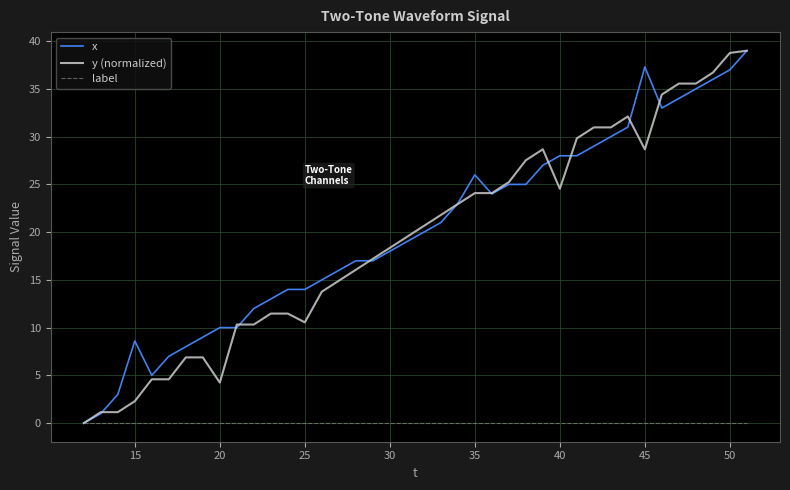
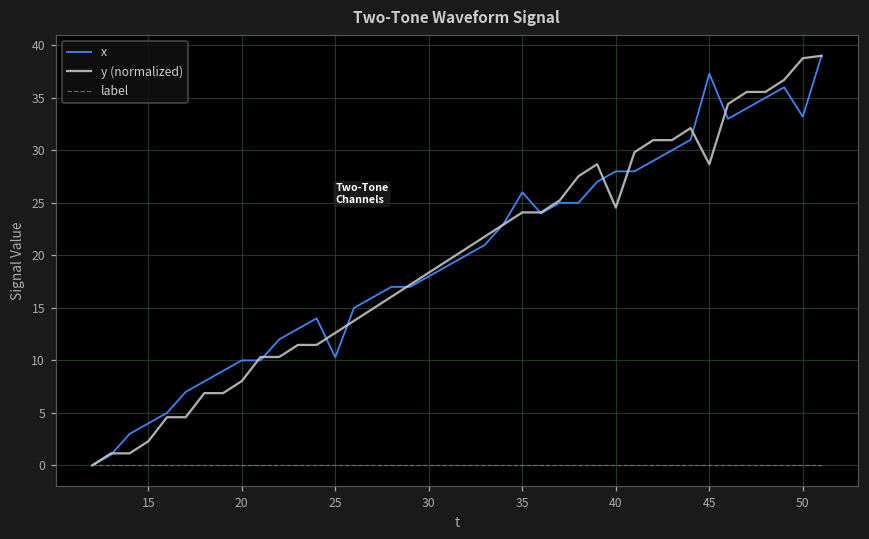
  {
    "x": {
-     "15": 9,
+     "15": 4,
      "20": 10,
-     "25": 14,
+     "25": 10,
      "30": 18,
      "35": 26,
      "40": 28,
      "45": 37,
-     "50": 37
+     "50": 33
    },
    "y (normalized)": {
      "15": 2,
-     "20": 4,
-     "25": 11,
+     "20": 8,
+     "25": 13,
      "30": 18,
      "35": 24,
      "40": 25,
      "45": 29,
      "50": 39
    },
    "label": {
      "15": 0,
      "20": 0,
      "25": 0,
      "30": 0,
      "35": 0,
      "40": 0,
      "45": 0,
      "50": 0
    }
  }
